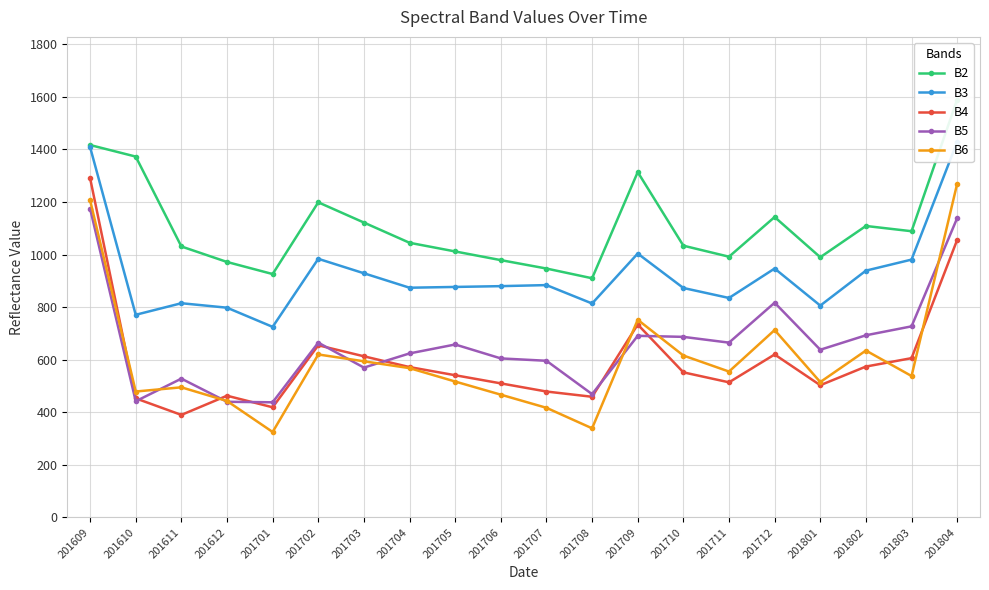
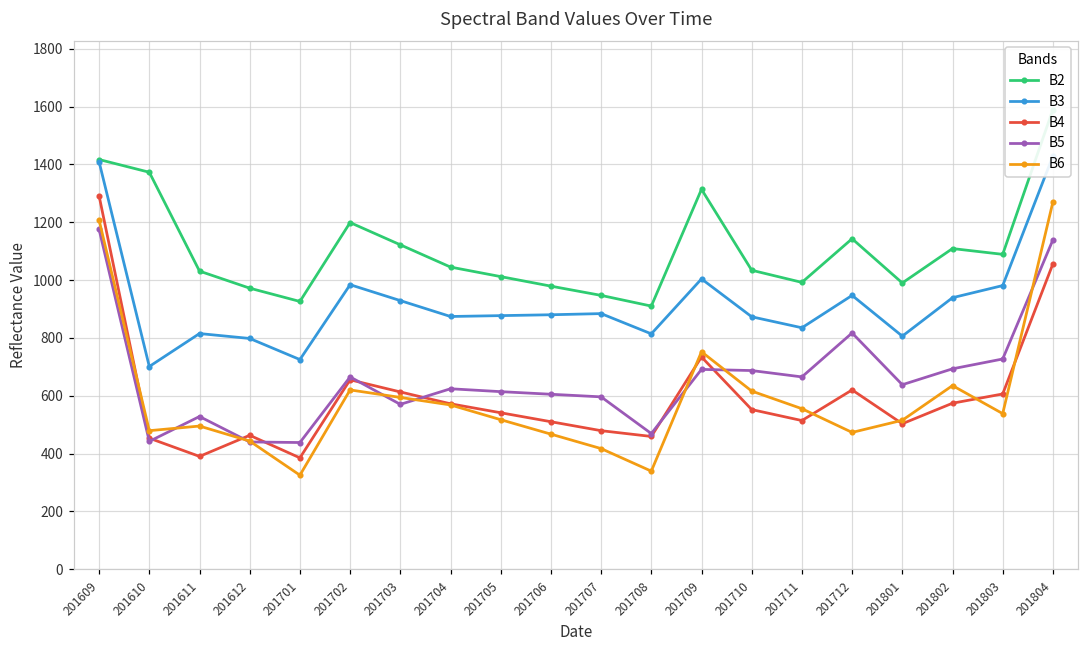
  {
    "B2": {
      "201610": 1370,
      "201611": 1030,
      "201612": 970,
      "201701": 930,
      "201702": 1200,
      "201703": 1120,
      "201704": 1050,
      "201705": 1010,
      "201706": 980,
      "201707": 950,
      "201708": 910,
      "201709": 1310,
      "201710": 1030,
      "201711": 990,
      "201712": 1140,
      "201801": 990,
      "201802": 1110,
      "201803": 1090
    },
    "B3": {
-     "201610": 770,
+     "201610": 700,
      "201611": 820,
      "201612": 800,
      "201701": 730,
      "201702": 980,
      "201703": 930,
      "201704": 870,
      "201705": 880,
      "201706": 880,
      "201707": 880,
      "201708": 810,
      "201709": 1000,
      "201710": 870,
      "201711": 840,
      "201712": 950,
      "201801": 810,
      "201802": 940,
      "201803": 980
    },
    "B4": {
      "201609": 1290,
      "201610": 450,
      "201611": 390,
      "201612": 460,
-     "201701": 420,
+     "201701": 390,
      "201702": 660,
      "201703": 610,
      "201705": 540,
      "201706": 510,
      "201707": 480,
      "201708": 460,
      "201709": 730,
      "201710": 550,
      "201711": 510,
      "201712": 620,
      "201801": 500,
      "201802": 570,
      "201803": 610,
      "201804": 1060
    },
    "B5": {
      "201609": 1180,
      "201610": 440,
      "201611": 530,
      "201701": 440,
      "201702": 670,
      "201703": 570,
      "201704": 620,
-     "201705": 660,
+     "201705": 610,
      "201706": 610,
      "201707": 600,
      "201708": 470,
      "201709": 690,
      "201710": 690,
      "201711": 670,
      "201712": 820,
      "201801": 640,
      "201802": 690,
      "201803": 730,
      "201804": 1140
    },
    "B6": {
      "201609": 1210,
      "201610": 480,
      "201611": 500,
      "201701": 330,
      "201702": 620,
      "201703": 590,
      "201705": 520,
      "201706": 470,
      "201707": 420,
      "201708": 340,
      "201709": 750,
      "201710": 620,
      "201711": 560,
-     "201712": 710,
+     "201712": 470,
      "201801": 520,
      "201802": 640,
      "201803": 540,
      "201804": 1270
    }
  }
